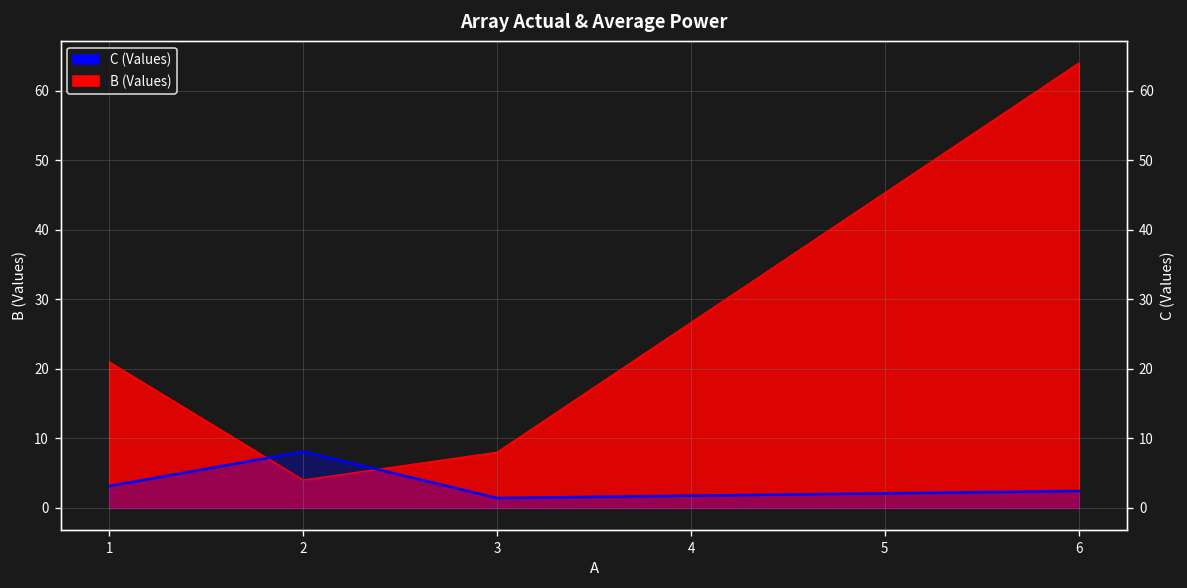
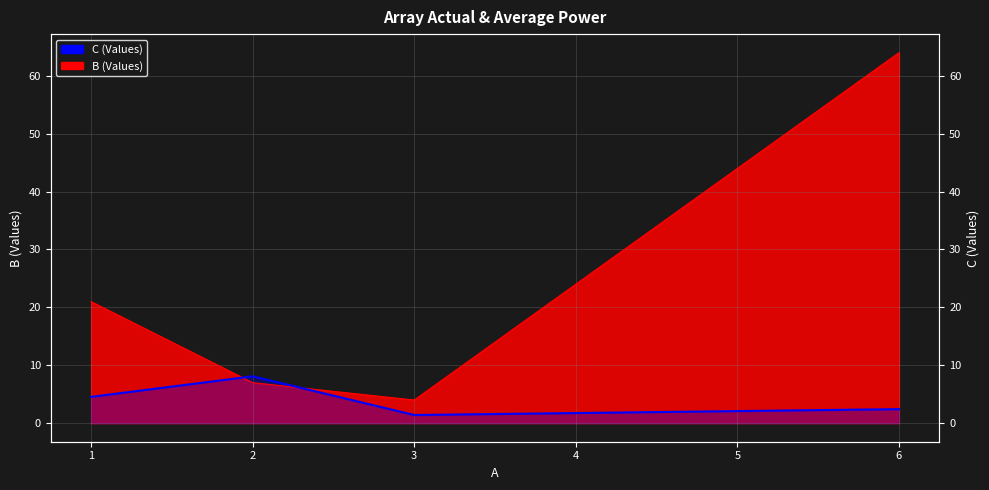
  {
    "B (Values)": {
      "1": 21,
-     "2": 4,
-     "3": 8,
+     "2": 7,
+     "3": 4,
      "6": 64
    },
    "C (Values)": {
-     "1": 3,
+     "1": 5,
      "2": 8,
      "3": 1,
      "6": 2
    }
  }
